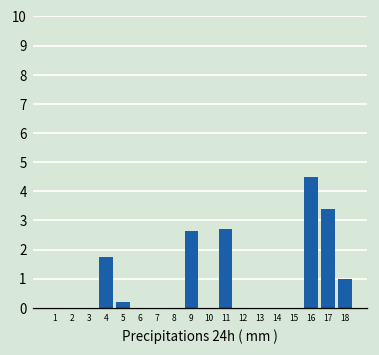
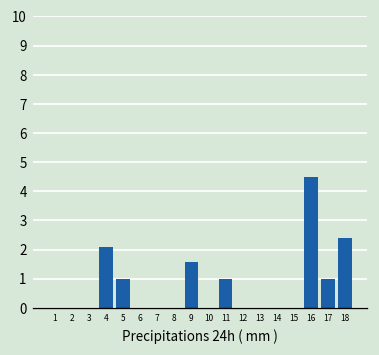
  {
    "1": 0.0,
    "2": 0.0,
    "3": 0.0,
-   "4": 1.8,
-   "5": 0.2,
+   "4": 2.1,
+   "5": 1.0,
    "6": 0.0,
    "7": 0.0,
    "8": 0.0,
-   "9": 2.7,
+   "9": 1.6,
    "10": 0.0,
-   "11": 2.7,
+   "11": 1.0,
    "12": 0.0,
    "13": 0.0,
    "14": 0.0,
    "15": 0.0,
    "16": 4.5,
-   "17": 3.4,
-   "18": 1.0
+   "17": 1.0,
+   "18": 2.4
  }
